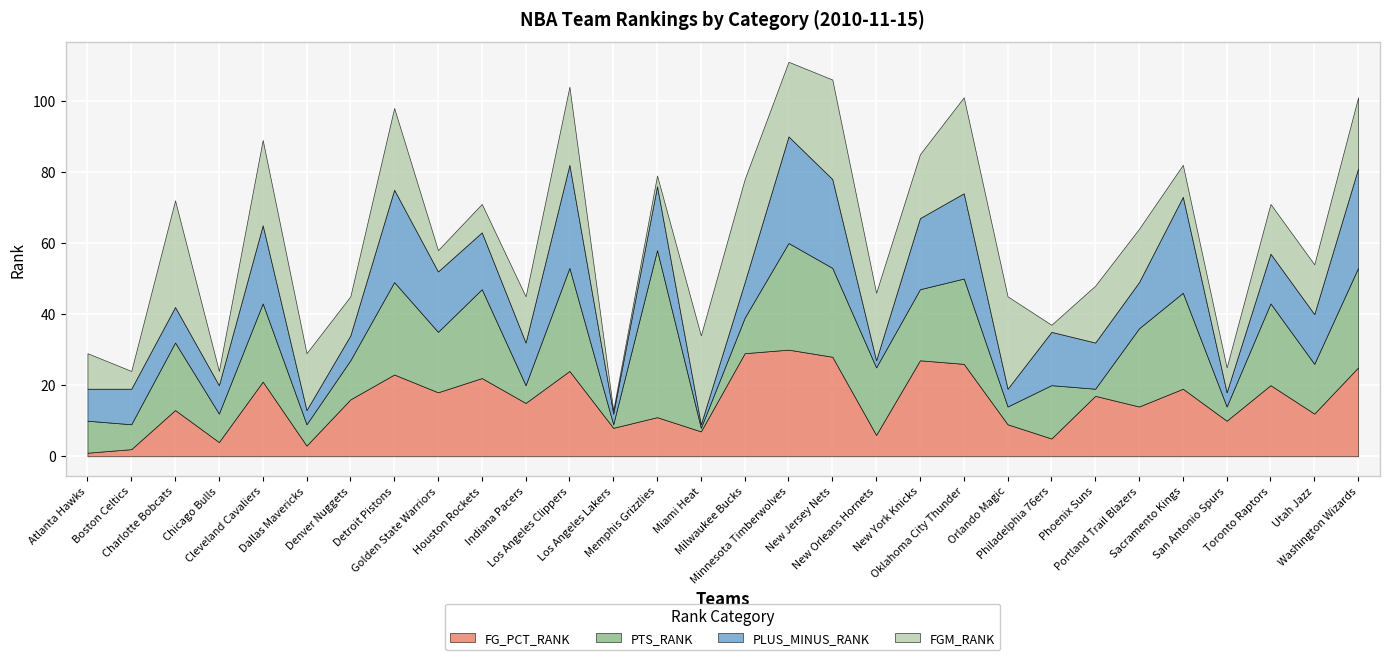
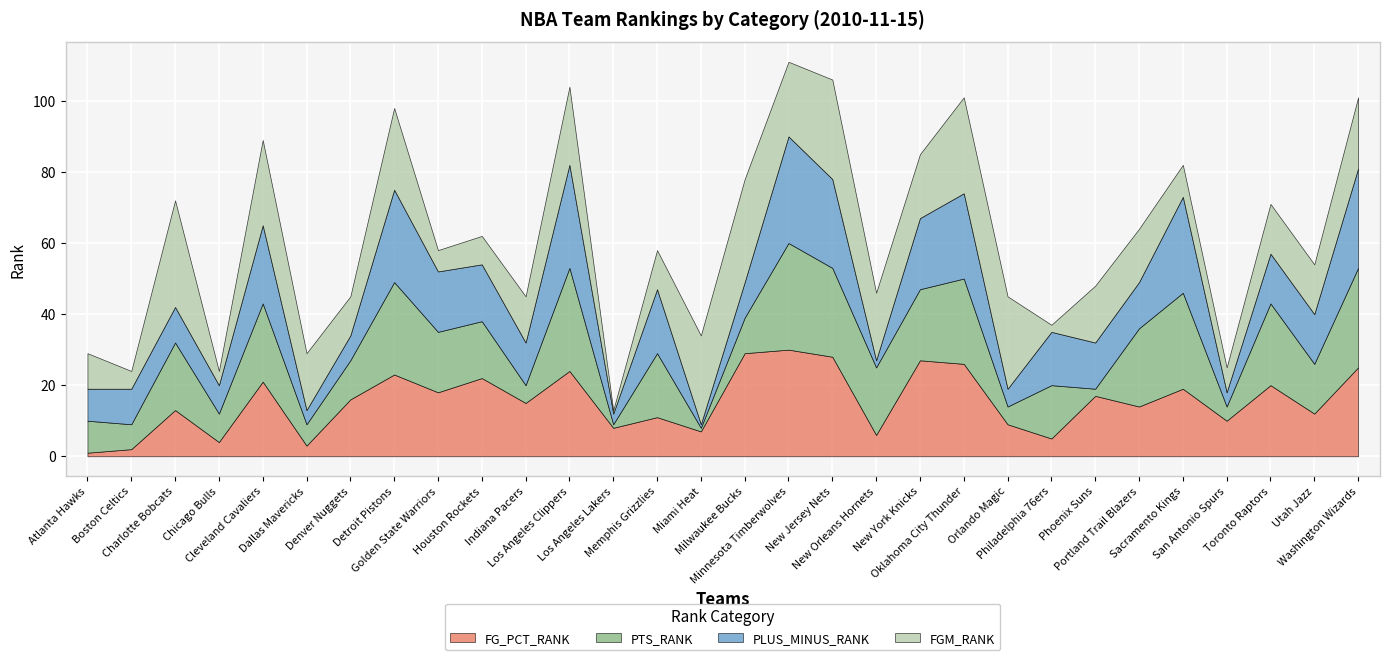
  {
    "FG_PCT_RANK": {
      "Atlanta Hawks": 1,
      "Boston Celtics": 2,
      "Charlotte Bobcats": 13,
      "Chicago Bulls": 4,
      "Cleveland Cavaliers": 21,
      "Dallas Mavericks": 3,
      "Denver Nuggets": 16,
      "Detroit Pistons": 23,
      "Golden State Warriors": 18,
      "Houston Rockets": 22,
      "Indiana Pacers": 15,
      "Los Angeles Clippers": 24,
      "Los Angeles Lakers": 8,
      "Memphis Grizzlies": 11,
      "Miami Heat": 7,
      "Milwaukee Bucks": 29,
      "Minnesota Timberwolves": 30,
      "New Jersey Nets": 28,
      "New Orleans Hornets": 6,
      "New York Knicks": 27,
      "Oklahoma City Thunder": 26,
      "Orlando Magic": 9,
      "Philadelphia 76ers": 5,
      "Phoenix Suns": 17,
      "Portland Trail Blazers": 14,
      "Sacramento Kings": 19,
      "San Antonio Spurs": 10,
      "Toronto Raptors": 20,
      "Utah Jazz": 12,
      "Washington Wizards": 25
    },
    "PTS_RANK": {
      "Atlanta Hawks": 9,
      "Boston Celtics": 7,
      "Charlotte Bobcats": 19,
      "Chicago Bulls": 8,
      "Cleveland Cavaliers": 22,
      "Dallas Mavericks": 6,
      "Denver Nuggets": 11,
      "Detroit Pistons": 26,
      "Golden State Warriors": 17,
-     "Houston Rockets": 25,
+     "Houston Rockets": 16,
      "Indiana Pacers": 5,
      "Los Angeles Clippers": 29,
      "Los Angeles Lakers": 1,
-     "Memphis Grizzlies": 47,
+     "Memphis Grizzlies": 18,
      "Miami Heat": 1,
      "Milwaukee Bucks": 10,
      "Minnesota Timberwolves": 30,
      "New Jersey Nets": 25,
      "New Orleans Hornets": 19,
      "New York Knicks": 20,
      "Oklahoma City Thunder": 24,
      "Orlando Magic": 5,
      "Philadelphia 76ers": 15,
      "Phoenix Suns": 2,
      "Portland Trail Blazers": 22,
      "Sacramento Kings": 27,
      "San Antonio Spurs": 4,
      "Toronto Raptors": 23,
      "Utah Jazz": 14,
      "Washington Wizards": 28
    },
    "PLUS_MINUS_RANK": {
      "Atlanta Hawks": 9,
      "Boston Celtics": 10,
      "Charlotte Bobcats": 10,
      "Chicago Bulls": 8,
      "Cleveland Cavaliers": 22,
      "Dallas Mavericks": 4,
      "Denver Nuggets": 7,
      "Detroit Pistons": 26,
      "Golden State Warriors": 17,
      "Houston Rockets": 16,
      "Indiana Pacers": 12,
      "Los Angeles Clippers": 29,
      "Los Angeles Lakers": 3,
      "Memphis Grizzlies": 18,
      "Miami Heat": 1,
      "Milwaukee Bucks": 10,
      "Minnesota Timberwolves": 30,
      "New Jersey Nets": 25,
      "New Orleans Hornets": 2,
      "New York Knicks": 20,
      "Oklahoma City Thunder": 24,
      "Orlando Magic": 5,
      "Philadelphia 76ers": 15,
      "Phoenix Suns": 13,
      "Portland Trail Blazers": 13,
      "Sacramento Kings": 27,
      "San Antonio Spurs": 4,
      "Toronto Raptors": 14,
      "Utah Jazz": 14,
      "Washington Wizards": 28
    },
    "FGM_RANK": {
      "Atlanta Hawks": 10,
      "Boston Celtics": 5,
      "Charlotte Bobcats": 30,
      "Chicago Bulls": 4,
      "Cleveland Cavaliers": 24,
      "Dallas Mavericks": 16,
      "Denver Nuggets": 11,
      "Detroit Pistons": 23,
      "Golden State Warriors": 6,
      "Houston Rockets": 8,
      "Indiana Pacers": 13,
      "Los Angeles Clippers": 22,
      "Los Angeles Lakers": 1,
-     "Memphis Grizzlies": 3,
+     "Memphis Grizzlies": 11,
      "Miami Heat": 25,
      "Milwaukee Bucks": 29,
      "Minnesota Timberwolves": 21,
      "New Jersey Nets": 28,
      "New Orleans Hornets": 19,
      "New York Knicks": 18,
      "Oklahoma City Thunder": 27,
      "Orlando Magic": 26,
      "Philadelphia 76ers": 2,
      "Phoenix Suns": 16,
      "Portland Trail Blazers": 15,
      "Sacramento Kings": 9,
      "San Antonio Spurs": 7,
      "Toronto Raptors": 14,
      "Utah Jazz": 14,
      "Washington Wizards": 20
    }
  }
